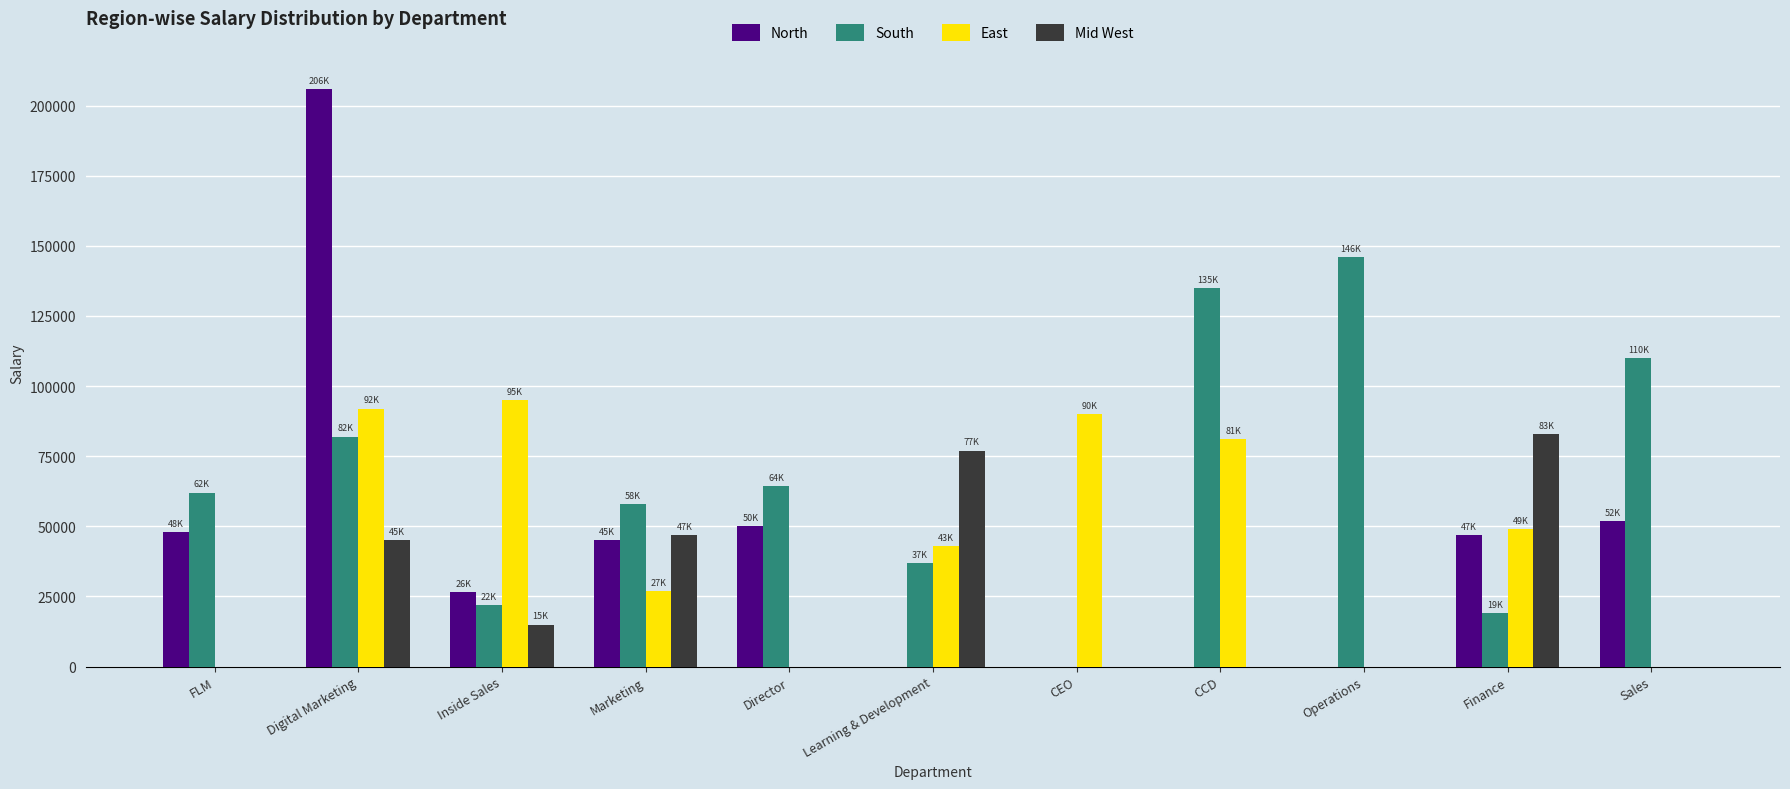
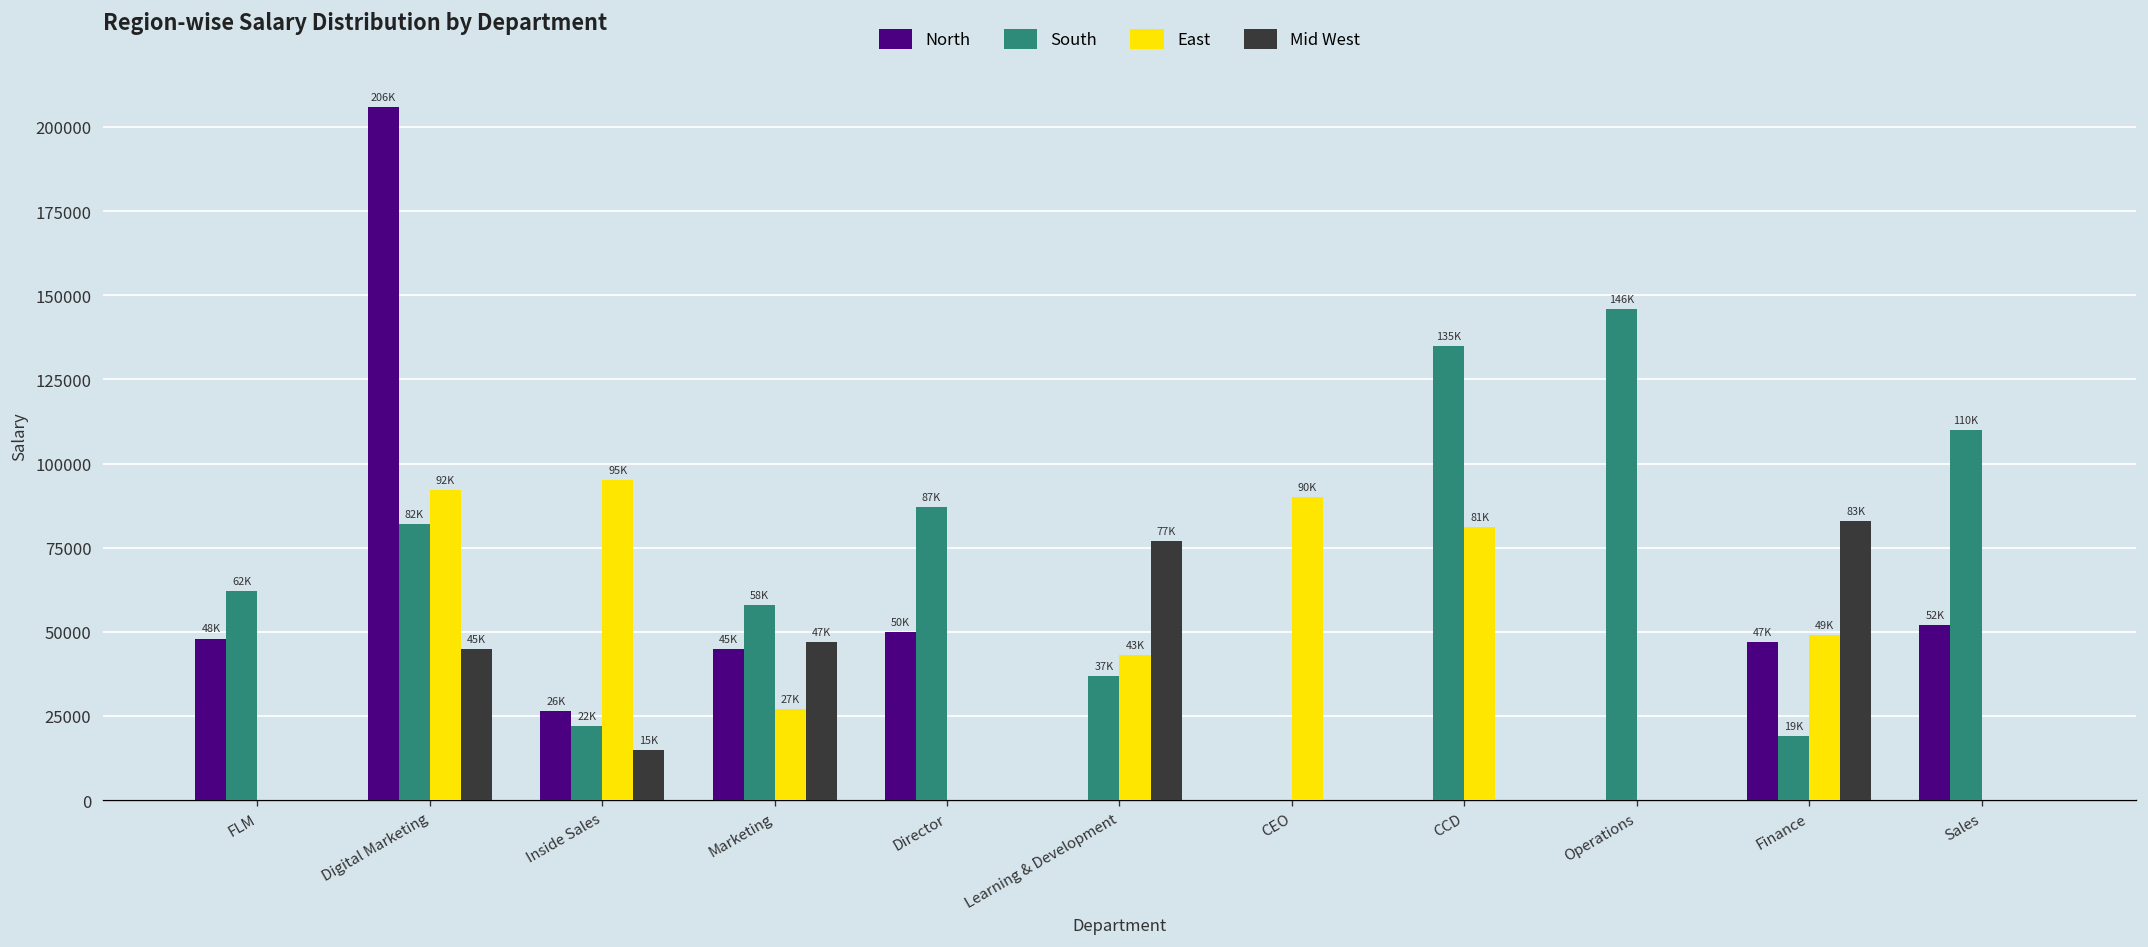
  {
    "North": {
      "FLM": "48K",
      "Digital Marketing": "206K",
      "Inside Sales": "26K",
      "Marketing": "45K",
      "Director": "50K",
      "Finance": "47K",
      "Sales": "52K"
    },
    "South": {
      "FLM": "62K",
      "Digital Marketing": "82K",
      "Inside Sales": "22K",
      "Marketing": "58K",
-     "Director": "64K",
+     "Director": "87K",
      "Learning & Development": "37K",
      "CCD": "135K",
      "Operations": "146K",
      "Finance": "19K",
      "Sales": "110K"
    },
    "East": {
      "Digital Marketing": "92K",
      "Inside Sales": "95K",
      "Marketing": "27K",
      "Learning & Development": "43K",
      "CEO": "90K",
      "CCD": "81K",
      "Finance": "49K"
    },
    "Mid West": {
      "Digital Marketing": "45K",
      "Inside Sales": "15K",
      "Marketing": "47K",
      "Learning & Development": "77K",
      "Finance": "83K"
    }
  }
